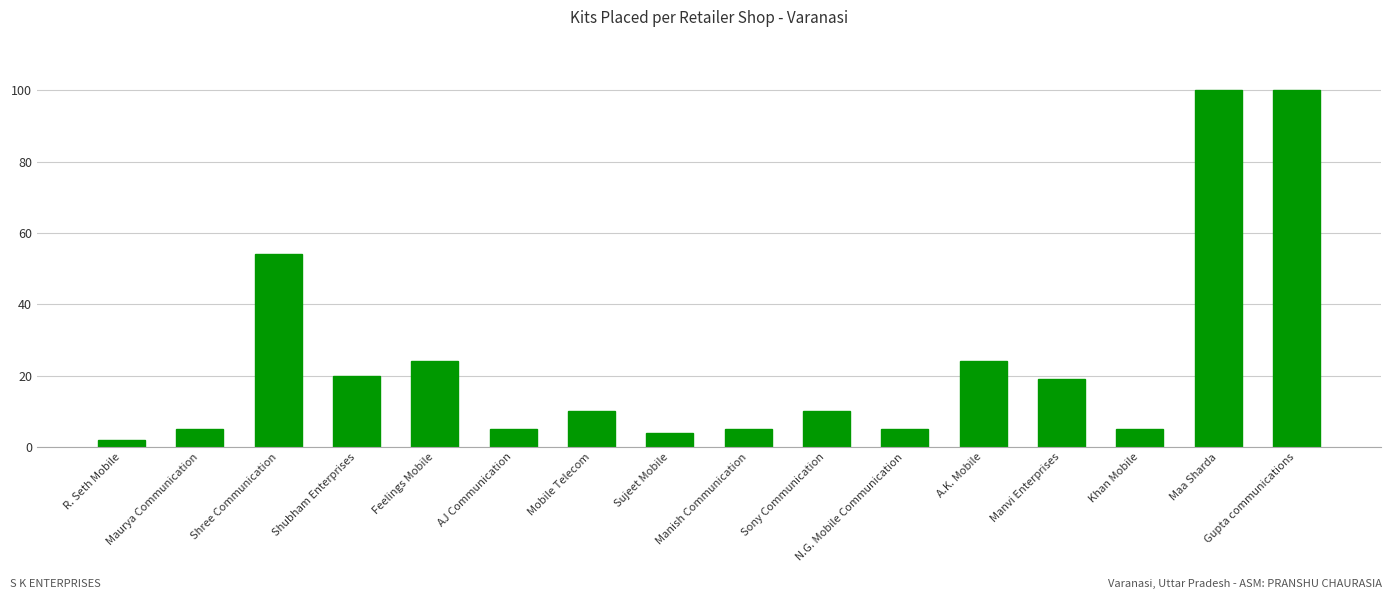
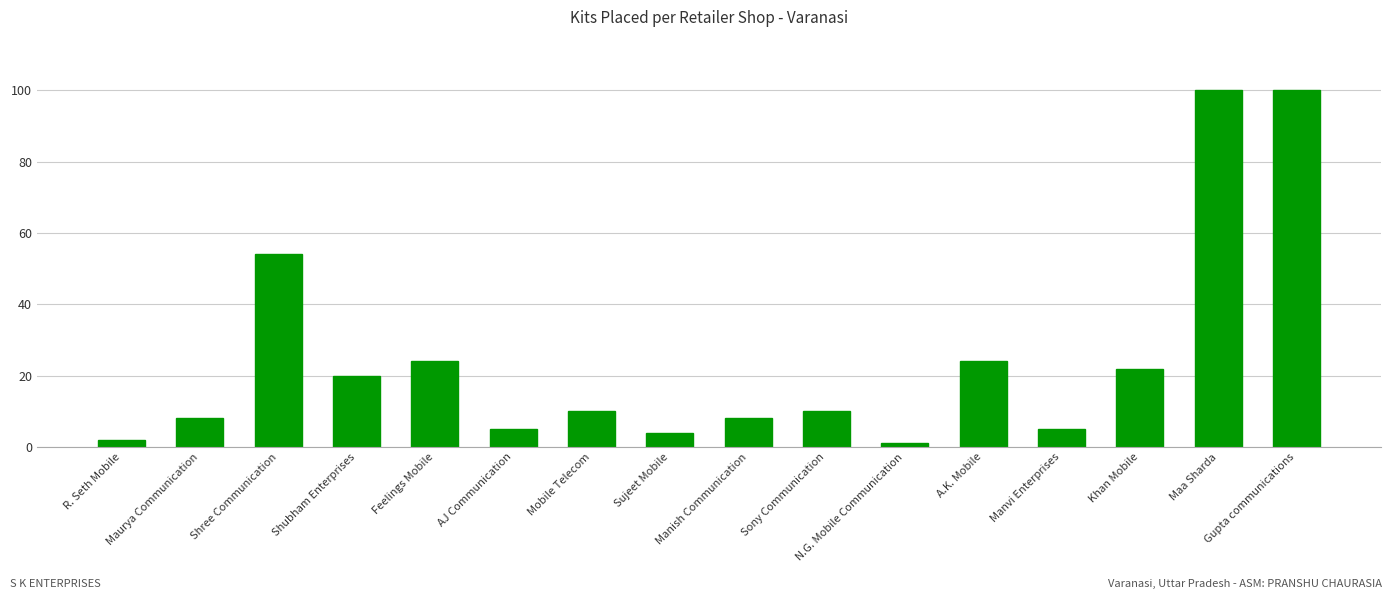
  {
    "R. Seth Mobile": 2,
-   "Maurya Communication": 5,
+   "Maurya Communication": 8,
    "Shree Communication": 54,
    "Shubham Enterprises": 20,
    "Feelings Mobile": 24,
    "AJ Communication": 5,
    "Mobile Telecom": 10,
    "Sujeet Mobile": 4,
-   "Manish Communication": 5,
+   "Manish Communication": 8,
    "Sony Communication": 10,
-   "N.G. Mobile Communication": 5,
+   "N.G. Mobile Communication": 1,
    "A.K. Mobile": 24,
-   "Manvi Enterprises": 19,
-   "Khan Mobile": 5,
+   "Manvi Enterprises": 5,
+   "Khan Mobile": 22,
    "Maa Sharda": 100,
    "Gupta communications": 100
  }
